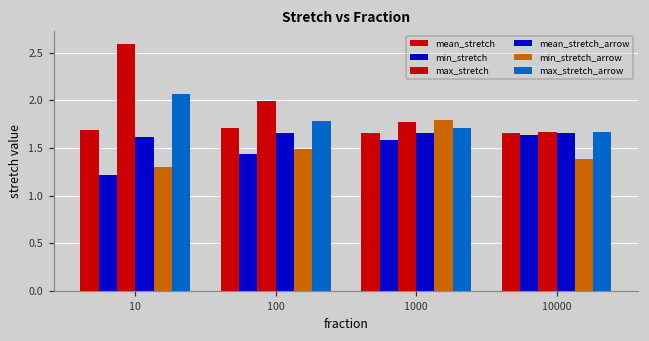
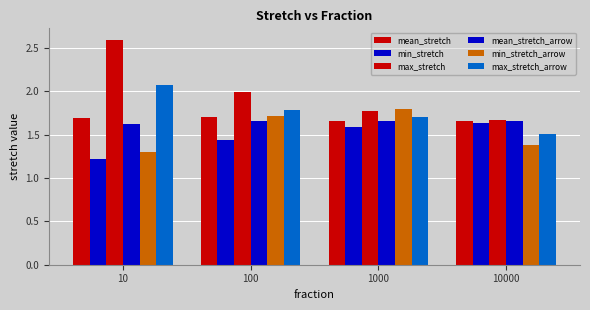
  {
    "min_stretch_arrow": {
      "10": 1.3,
-     "100": 1.5,
+     "100": 1.7,
      "1000": 1.8,
      "10000": 1.4
    },
    "max_stretch_arrow": {
      "10": 2.1,
      "100": 1.8,
      "1000": 1.7,
-     "10000": 1.7
+     "10000": 1.5
    }
  }
